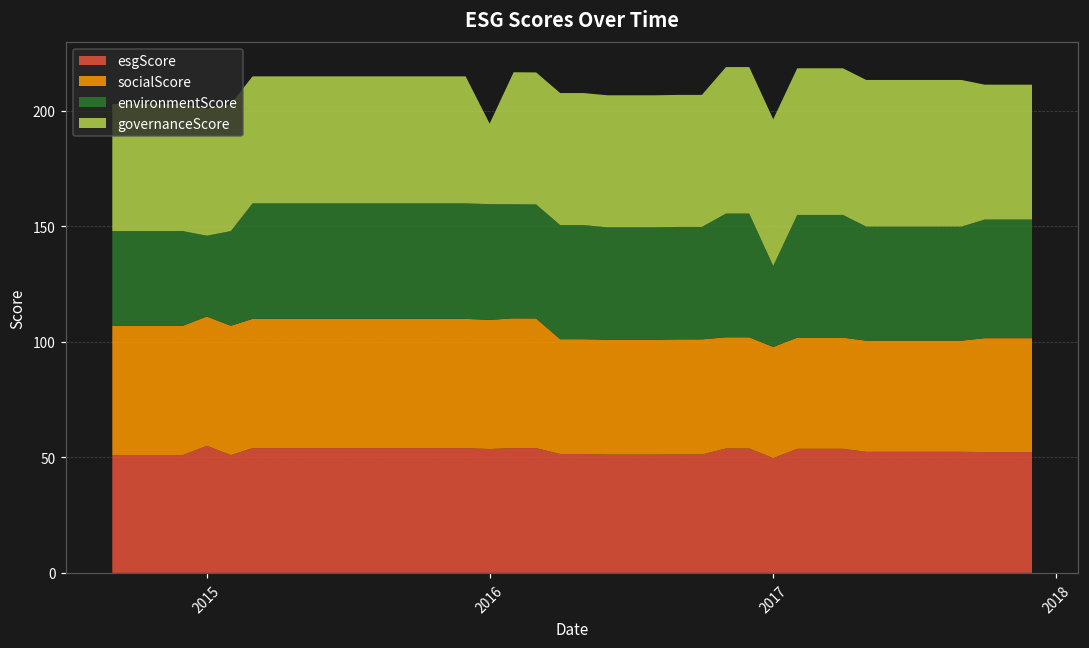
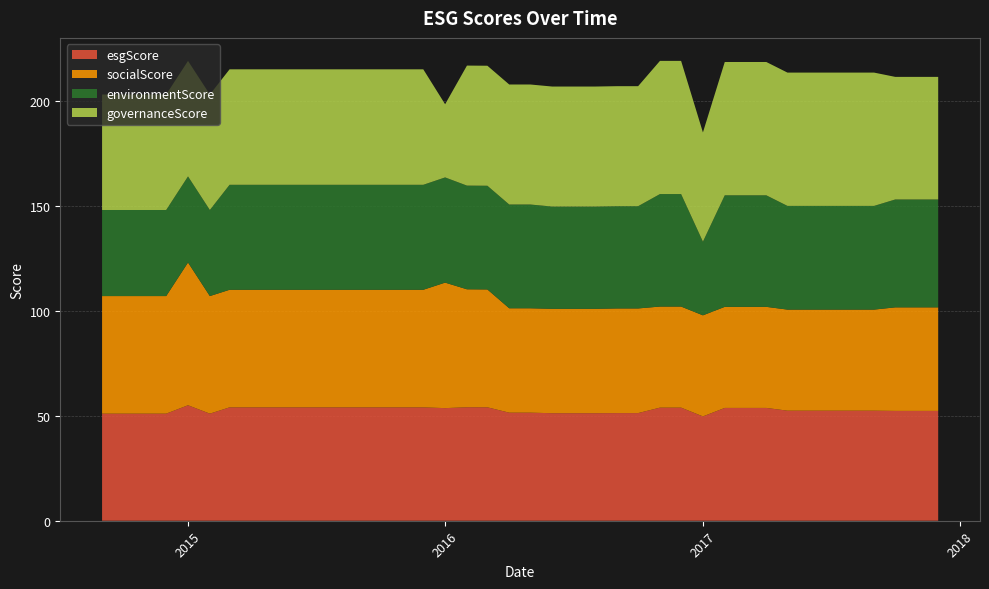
  {
    "esgScore": {
      "2015": 55,
      "2016": 54,
      "2017": 50
    },
    "socialScore": {
-     "2015": 56,
-     "2016": 56,
+     "2015": 68,
+     "2016": 60,
      "2017": 48
    },
    "environmentScore": {
-     "2015": 35,
+     "2015": 41,
      "2016": 50,
      "2017": 35
    },
    "governanceScore": {
      "2016": 35,
-     "2017": 63
+     "2017": 52
    }
  }
